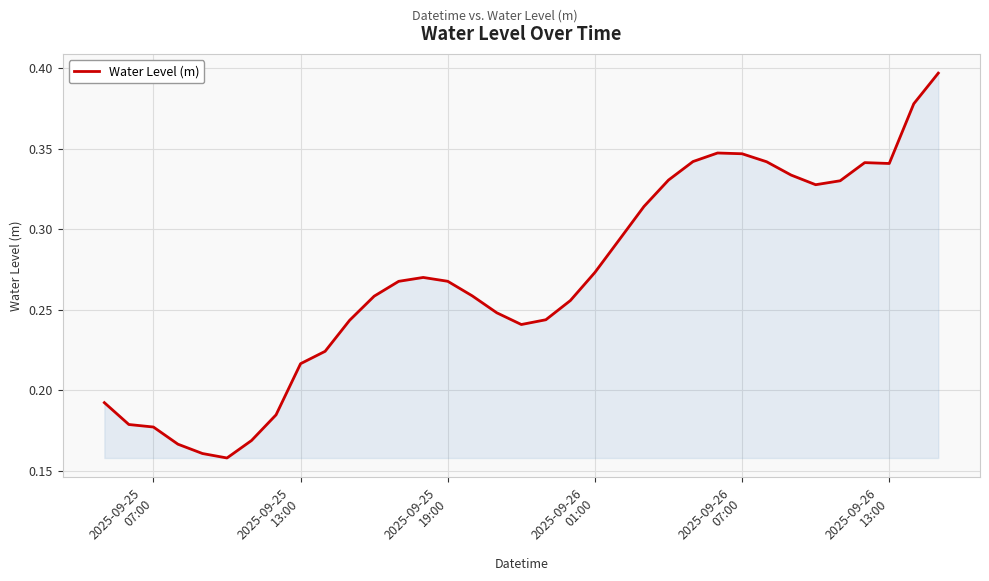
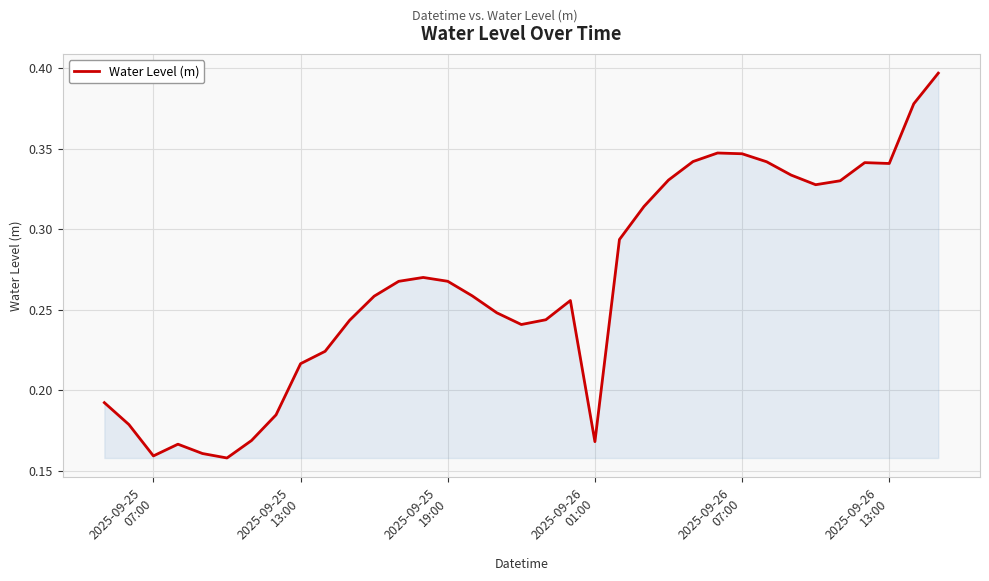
  {
-   "2025-09-25 07:00": 0.177,
+   "2025-09-25 07:00": 0.159,
    "2025-09-25 13:00": 0.216,
    "2025-09-25 19:00": 0.268,
-   "2025-09-26 01:00": 0.273,
+   "2025-09-26 01:00": 0.168,
    "2025-09-26 07:00": 0.347,
    "2025-09-26 13:00": 0.341
  }
